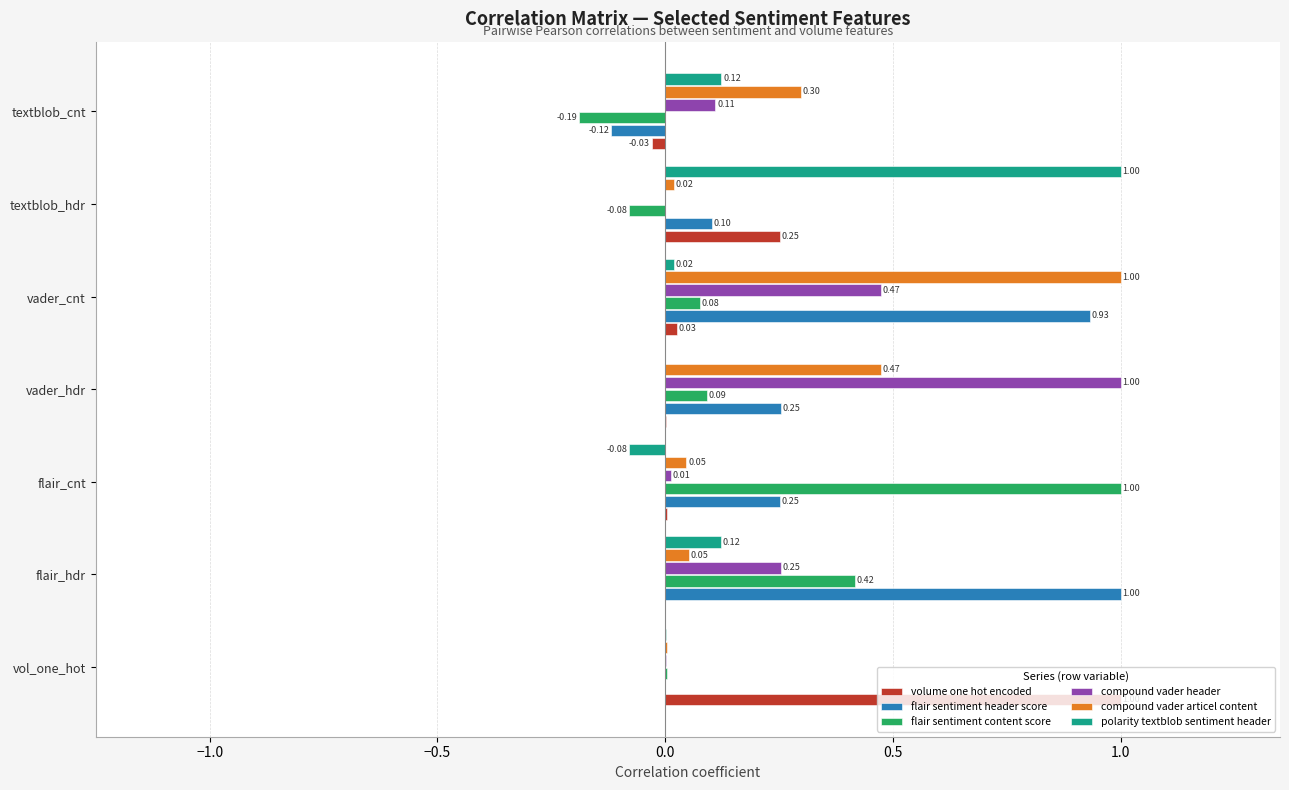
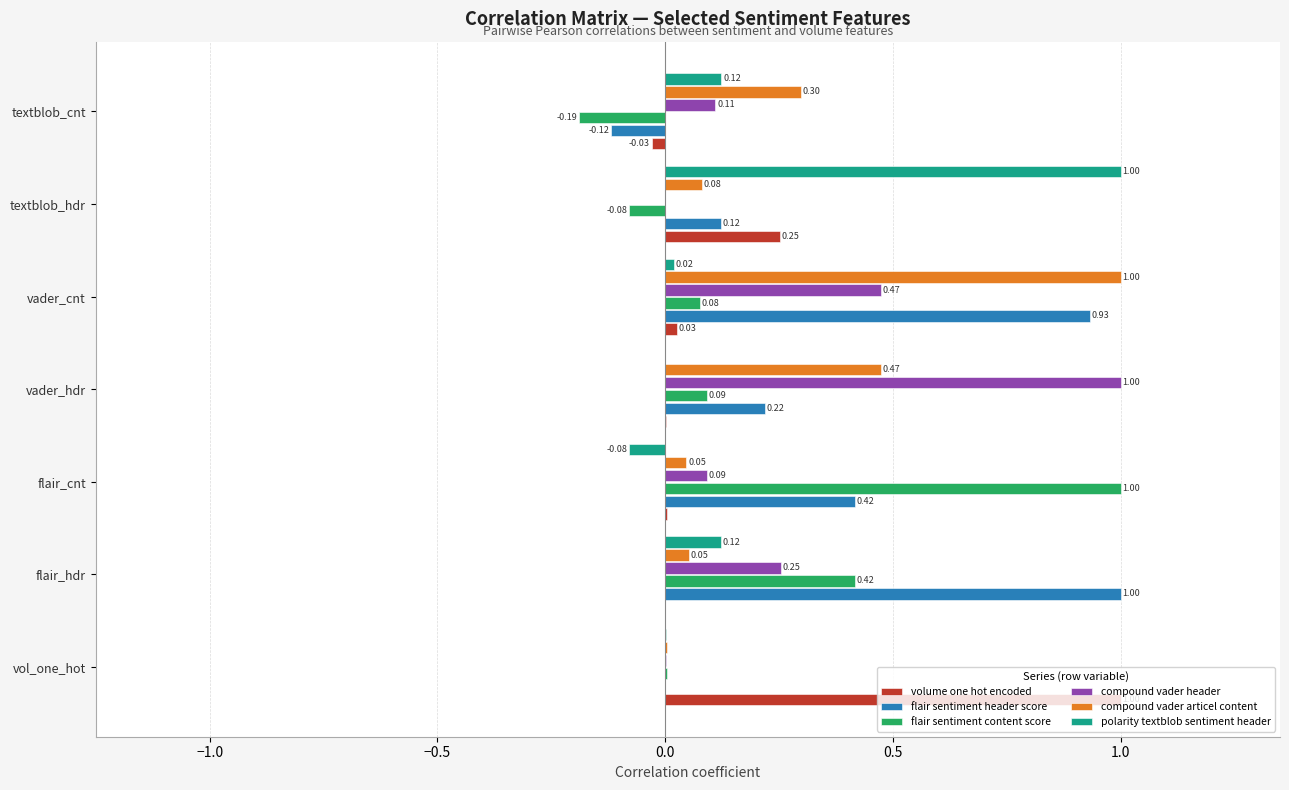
  {
    "volume one hot encoded": {
      "textblob_cnt": -0.03,
      "textblob_hdr": 0.25,
      "vader_cnt": 0.03
    },
    "flair sentiment header score": {
      "textblob_cnt": -0.12,
-     "textblob_hdr": 0.10,
+     "textblob_hdr": 0.12,
      "vader_cnt": 0.93,
-     "vader_hdr": 0.25,
-     "flair_cnt": 0.25,
+     "vader_hdr": 0.22,
+     "flair_cnt": 0.42,
      "flair_hdr": 1.00
    },
    "compound vader header": {
      "textblob_cnt": 0.11,
      "vader_cnt": 0.47,
      "vader_hdr": 1.00,
-     "flair_cnt": 0.01,
+     "flair_cnt": 0.09,
      "flair_hdr": 0.25
    },
    "compound vader articel content": {
      "textblob_cnt": 0.30,
-     "textblob_hdr": 0.02,
+     "textblob_hdr": 0.08,
      "vader_cnt": 1.00,
      "vader_hdr": 0.47,
      "flair_cnt": 0.05,
      "flair_hdr": 0.05
    }
  }
